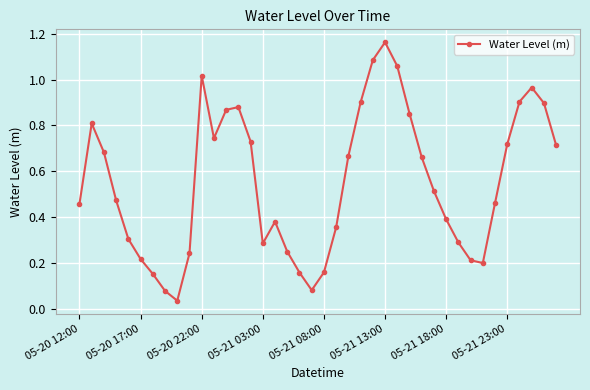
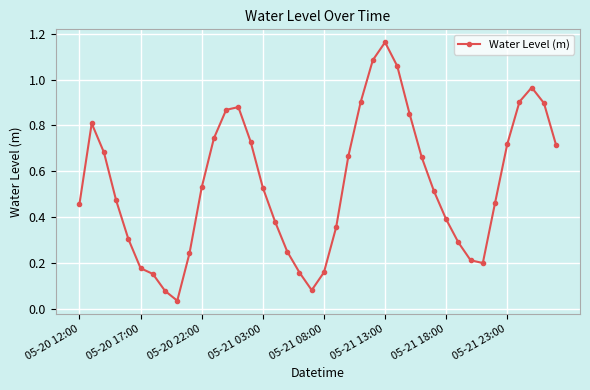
  {
    "05-20 12:00": 0.46,
-   "05-20 17:00": 0.22,
-   "05-20 22:00": 1.02,
-   "05-21 03:00": 0.29,
+   "05-20 17:00": 0.18,
+   "05-20 22:00": 0.53,
+   "05-21 03:00": 0.53,
    "05-21 08:00": 0.16,
    "05-21 13:00": 1.16,
    "05-21 18:00": 0.39,
    "05-21 23:00": 0.72
  }
